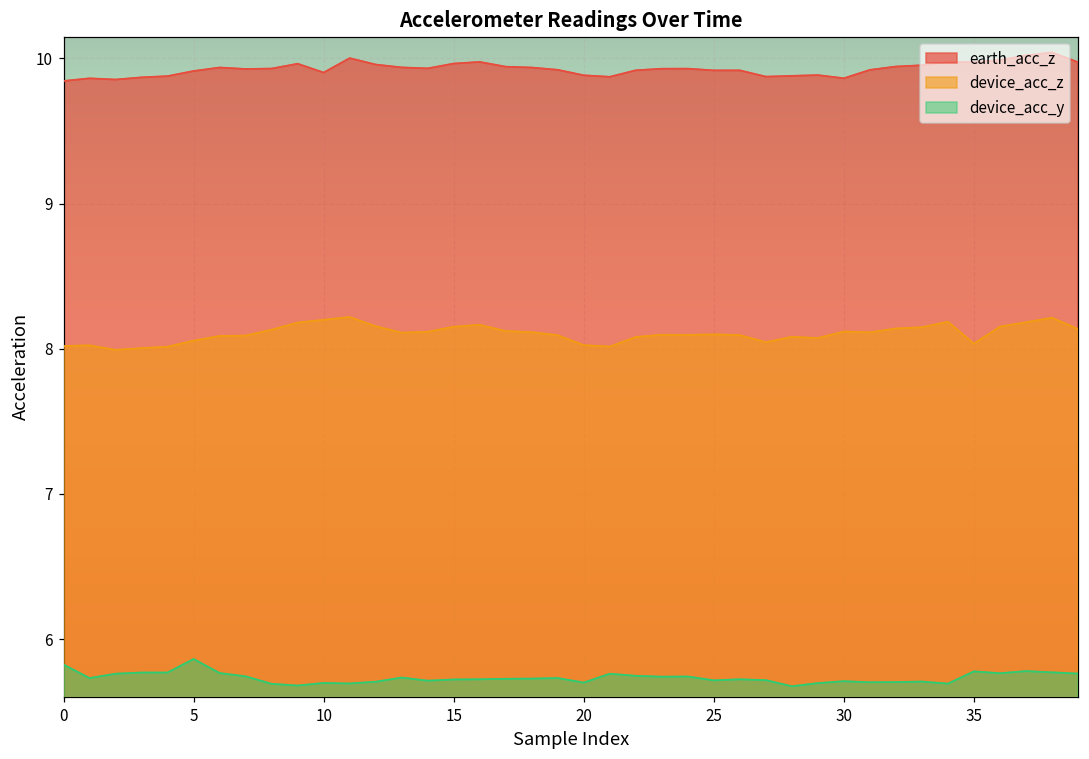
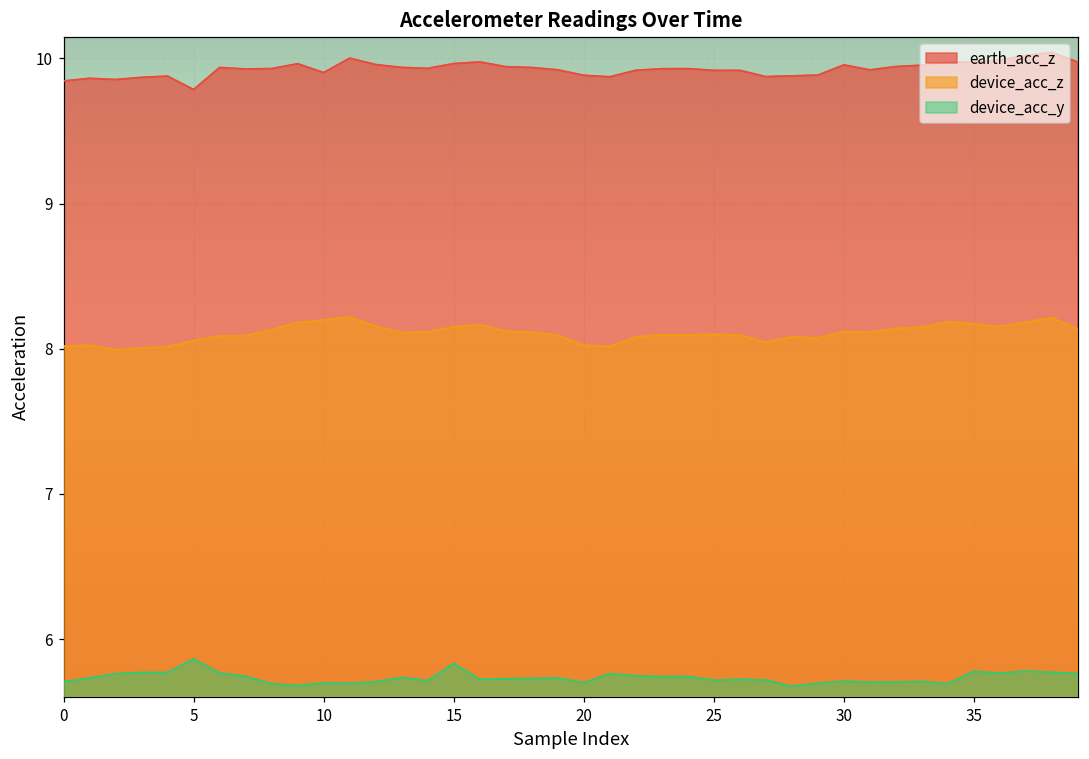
  {
    "earth_acc_z": {
      "0": 9.84,
-     "5": 9.91,
+     "5": 9.79,
      "10": 9.90,
      "15": 9.96,
      "20": 9.88,
      "25": 9.92,
-     "30": 9.86
+     "30": 9.96
    },
    "device_acc_z": {
      "0": 8.02,
      "5": 8.06,
      "10": 8.20,
      "15": 8.15,
      "20": 8.02,
      "25": 8.10,
      "30": 8.12,
-     "35": 8.03
+     "35": 8.17
    },
    "device_acc_y": {
-     "0": 5.82,
+     "0": 5.71,
      "5": 5.86,
      "10": 5.70,
-     "15": 5.72,
+     "15": 5.83,
      "20": 5.70,
      "25": 5.72,
      "30": 5.71,
      "35": 5.78
    }
  }
